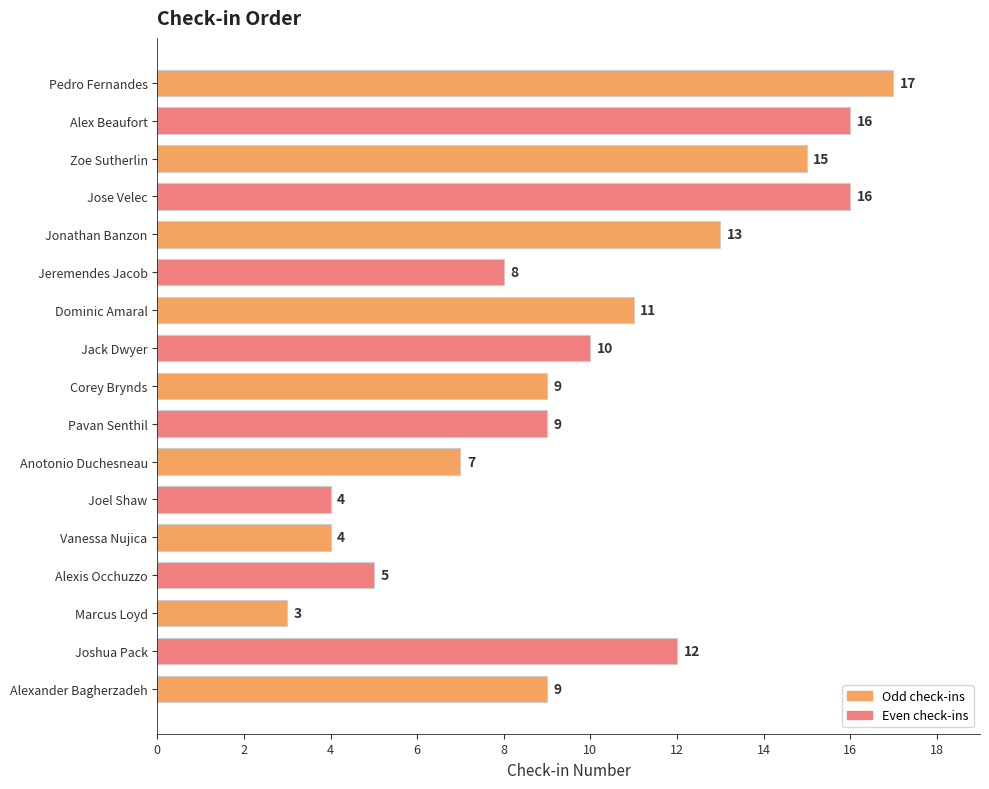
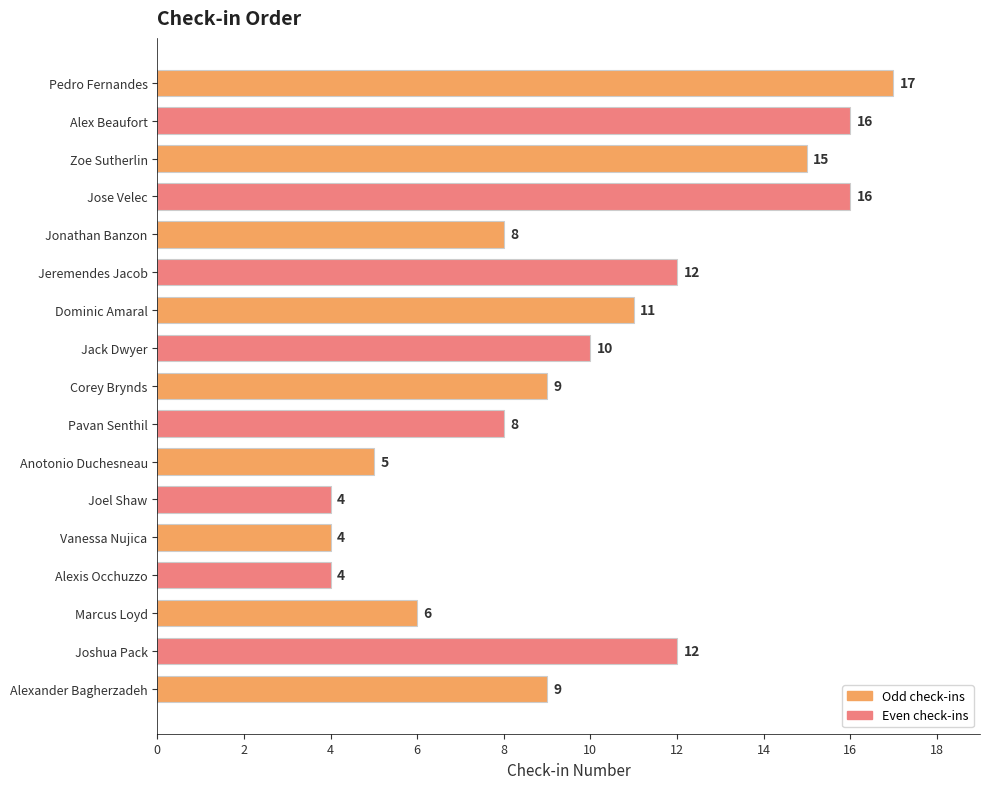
  {
    "Pedro Fernandes": 17,
    "Alex Beaufort": 16,
    "Zoe Sutherlin": 15,
    "Jose Velec": 16,
-   "Jonathan Banzon": 13,
-   "Jeremendes Jacob": 8,
+   "Jonathan Banzon": 8,
+   "Jeremendes Jacob": 12,
    "Dominic Amaral": 11,
    "Jack Dwyer": 10,
    "Corey Brynds": 9,
-   "Pavan Senthil": 9,
-   "Anotonio Duchesneau": 7,
+   "Pavan Senthil": 8,
+   "Anotonio Duchesneau": 5,
    "Joel Shaw": 4,
    "Vanessa Nujica": 4,
-   "Alexis Occhuzzo": 5,
-   "Marcus Loyd": 3,
+   "Alexis Occhuzzo": 4,
+   "Marcus Loyd": 6,
    "Joshua Pack": 12,
    "Alexander Bagherzadeh": 9
  }
